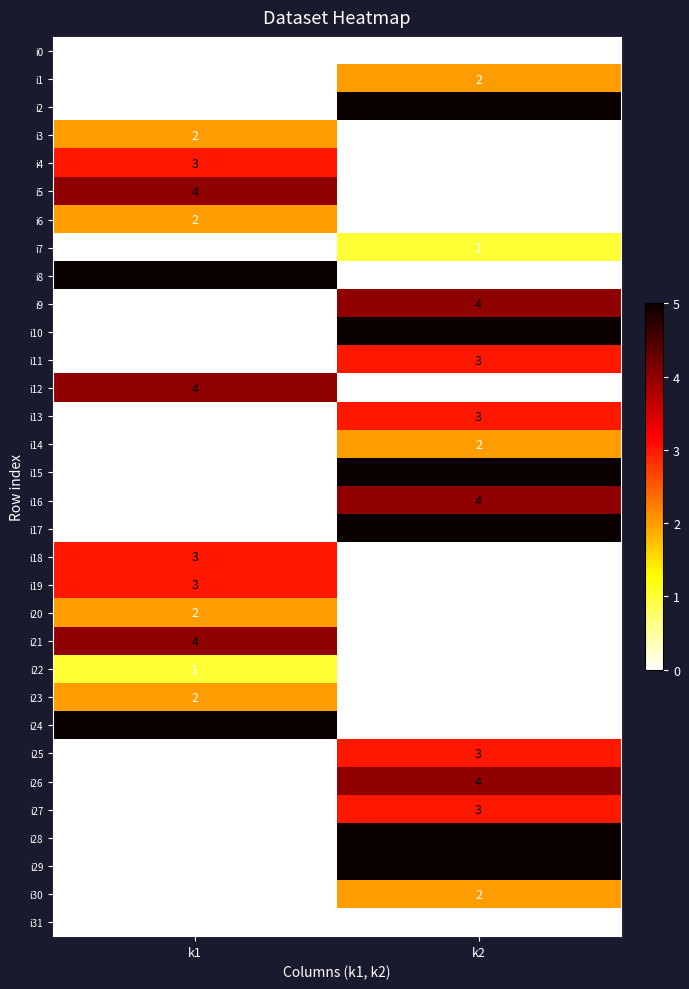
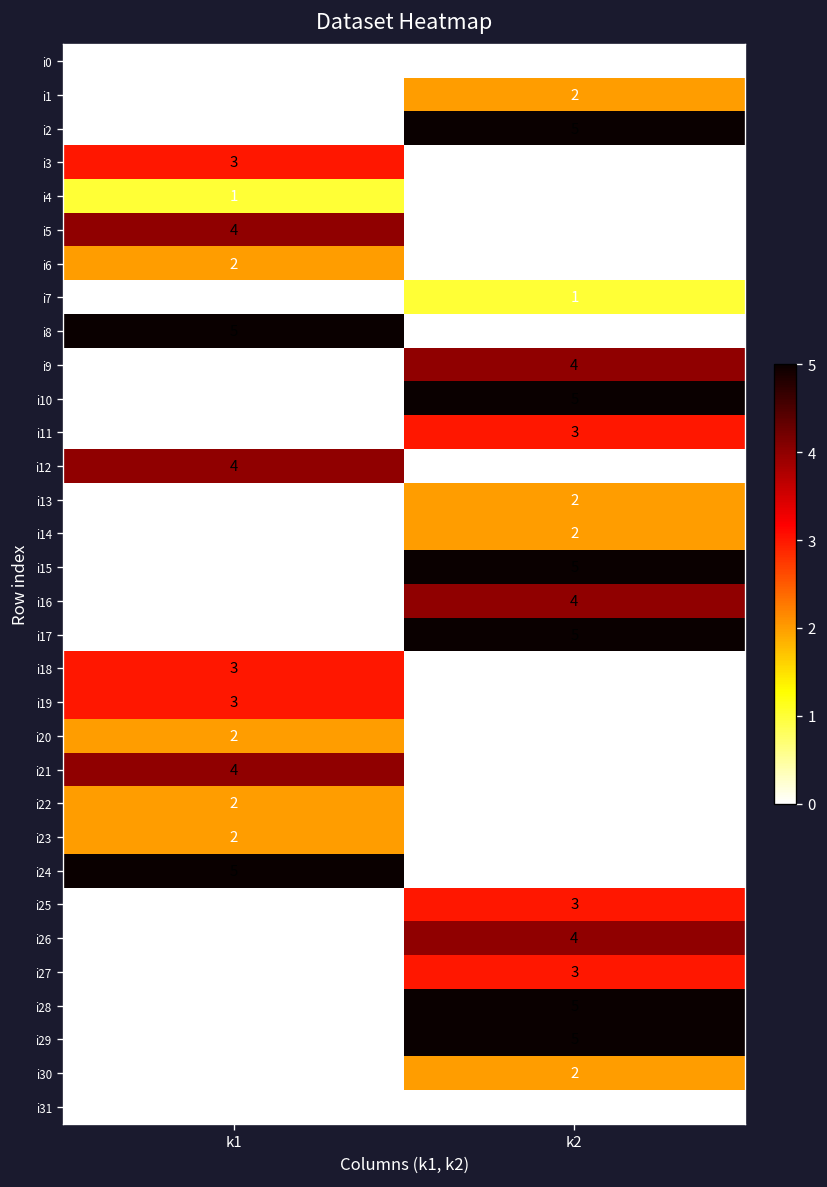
  {
    "i1": {
      "k2": 2
    },
    "i3": {
-     "k1": 2
+     "k1": 3
    },
    "i4": {
-     "k1": 3
+     "k1": 1
    },
    "i5": {
      "k1": 4
    },
    "i6": {
      "k1": 2
    },
    "i7": {
      "k2": 1
    },
    "i9": {
      "k2": 4
    },
    "i11": {
      "k2": 3
    },
    "i12": {
      "k1": 4
    },
    "i13": {
-     "k2": 3
+     "k2": 2
    },
    "i14": {
      "k2": 2
    },
    "i16": {
      "k2": 4
    },
    "i18": {
      "k1": 3
    },
    "i19": {
      "k1": 3
    },
    "i20": {
      "k1": 2
    },
    "i21": {
      "k1": 4
    },
    "i22": {
-     "k1": 1
+     "k1": 2
    },
    "i23": {
      "k1": 2
    },
    "i25": {
      "k2": 3
    },
    "i26": {
      "k2": 4
    },
    "i27": {
      "k2": 3
    },
    "i30": {
      "k2": 2
    }
  }
